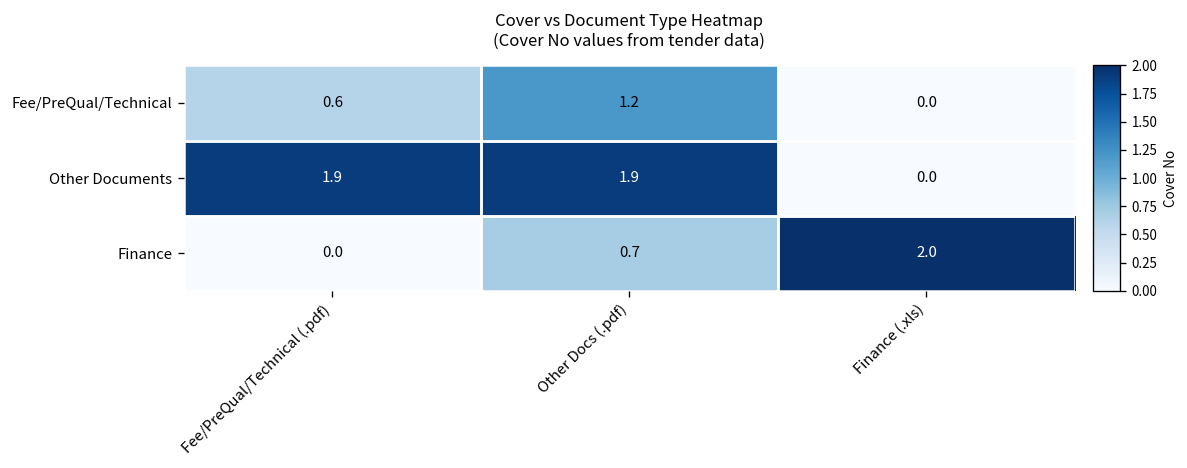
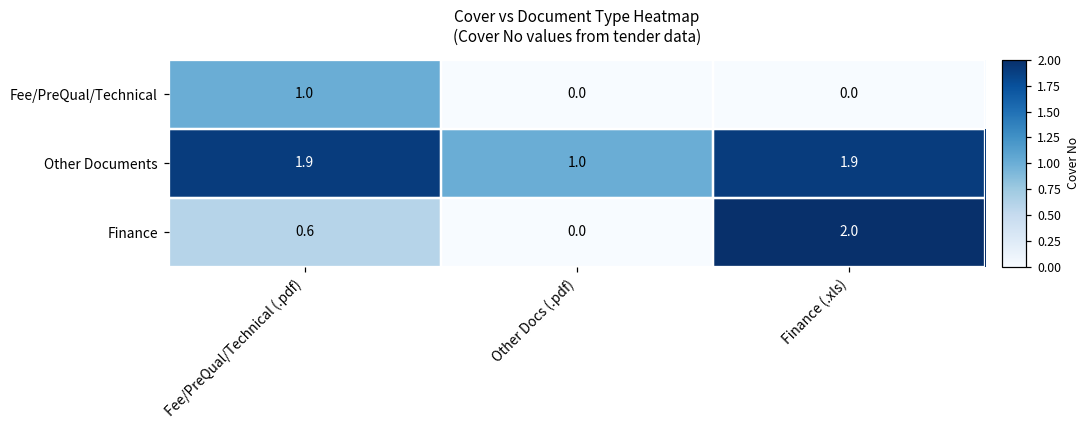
  {
    "Fee/PreQual/Technical": {
-     "Fee/PreQual/Technical (.pdf)": 0.6,
-     "Other Docs (.pdf)": 1.2,
+     "Fee/PreQual/Technical (.pdf)": 1.0,
+     "Other Docs (.pdf)": 0.0,
      "Finance (.xls)": 0.0
    },
    "Other Documents": {
      "Fee/PreQual/Technical (.pdf)": 1.9,
-     "Other Docs (.pdf)": 1.9,
-     "Finance (.xls)": 0.0
+     "Other Docs (.pdf)": 1.0,
+     "Finance (.xls)": 1.9
    },
    "Finance": {
-     "Fee/PreQual/Technical (.pdf)": 0.0,
-     "Other Docs (.pdf)": 0.7,
+     "Fee/PreQual/Technical (.pdf)": 0.6,
+     "Other Docs (.pdf)": 0.0,
      "Finance (.xls)": 2.0
    }
  }
